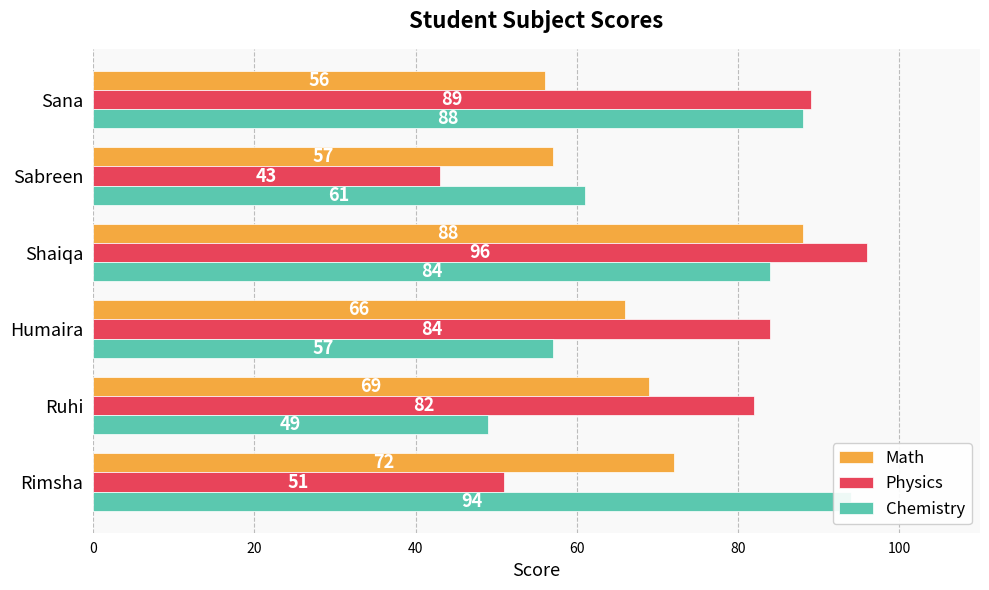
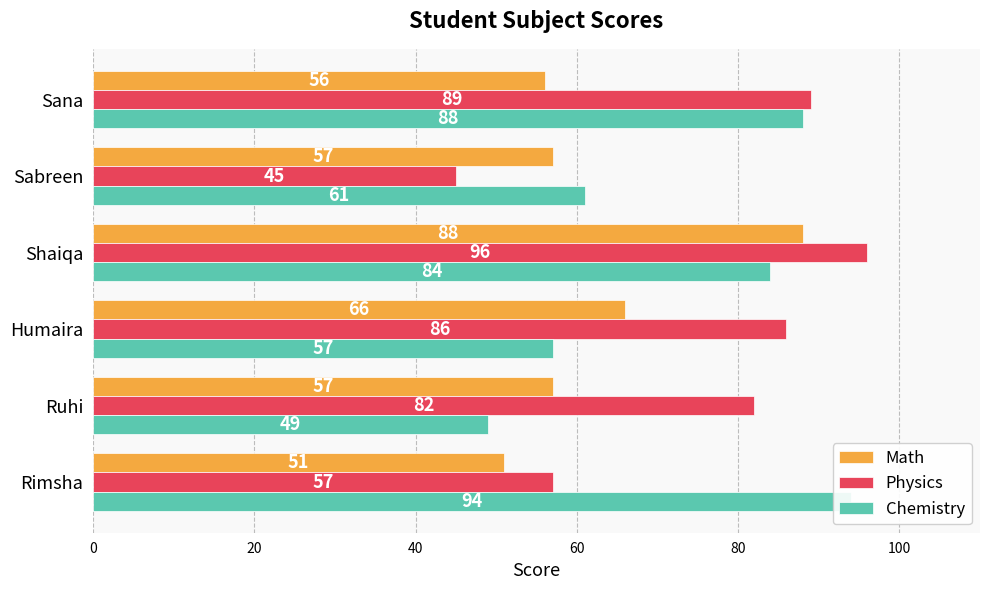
  {
    "Math": {
      "Sana": 56,
      "Sabreen": 57,
      "Shaiqa": 88,
      "Humaira": 66,
-     "Ruhi": 69,
-     "Rimsha": 72
+     "Ruhi": 57,
+     "Rimsha": 51
    },
    "Physics": {
      "Sana": 89,
-     "Sabreen": 43,
+     "Sabreen": 45,
      "Shaiqa": 96,
-     "Humaira": 84,
+     "Humaira": 86,
      "Ruhi": 82,
-     "Rimsha": 51
+     "Rimsha": 57
    },
    "Chemistry": {
      "Sana": 88,
      "Sabreen": 61,
      "Shaiqa": 84,
      "Humaira": 57,
      "Ruhi": 49
    }
  }
